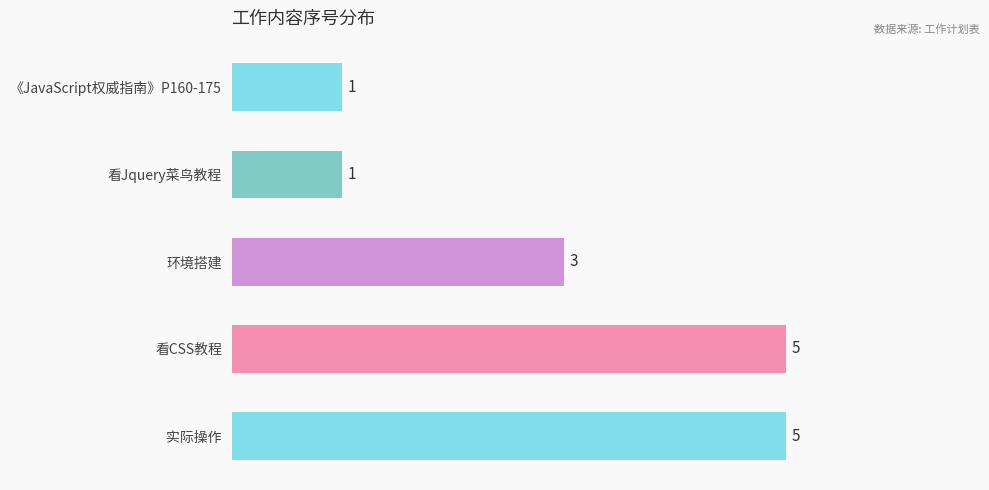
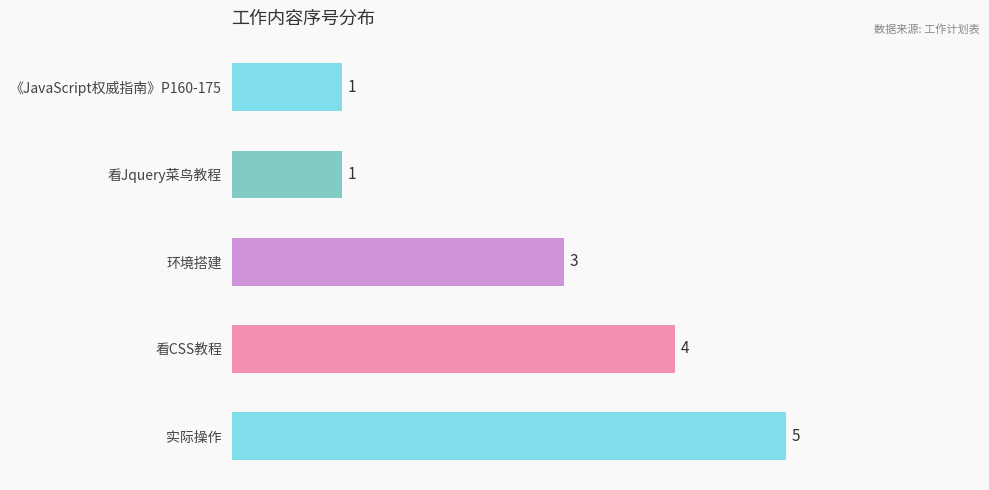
  {
    "《JavaScript权威指南》P160-175": 1,
    "看Jquery菜鸟教程": 1,
    "环境搭建": 3,
-   "看CSS教程": 5,
+   "看CSS教程": 4,
    "实际操作": 5
  }
